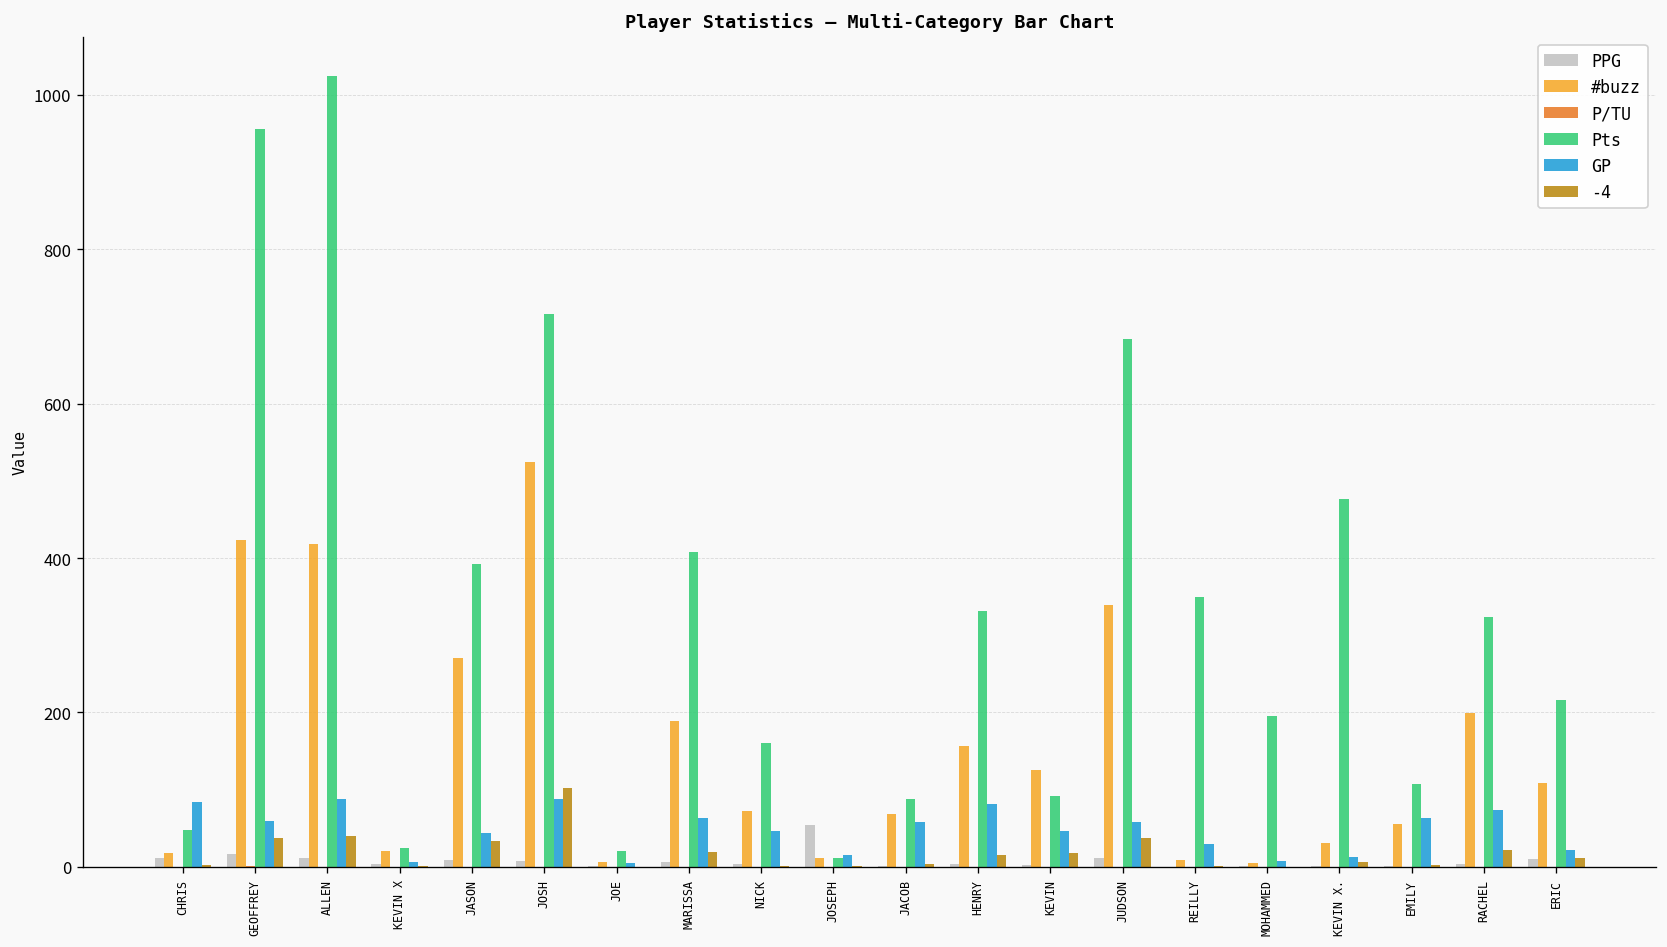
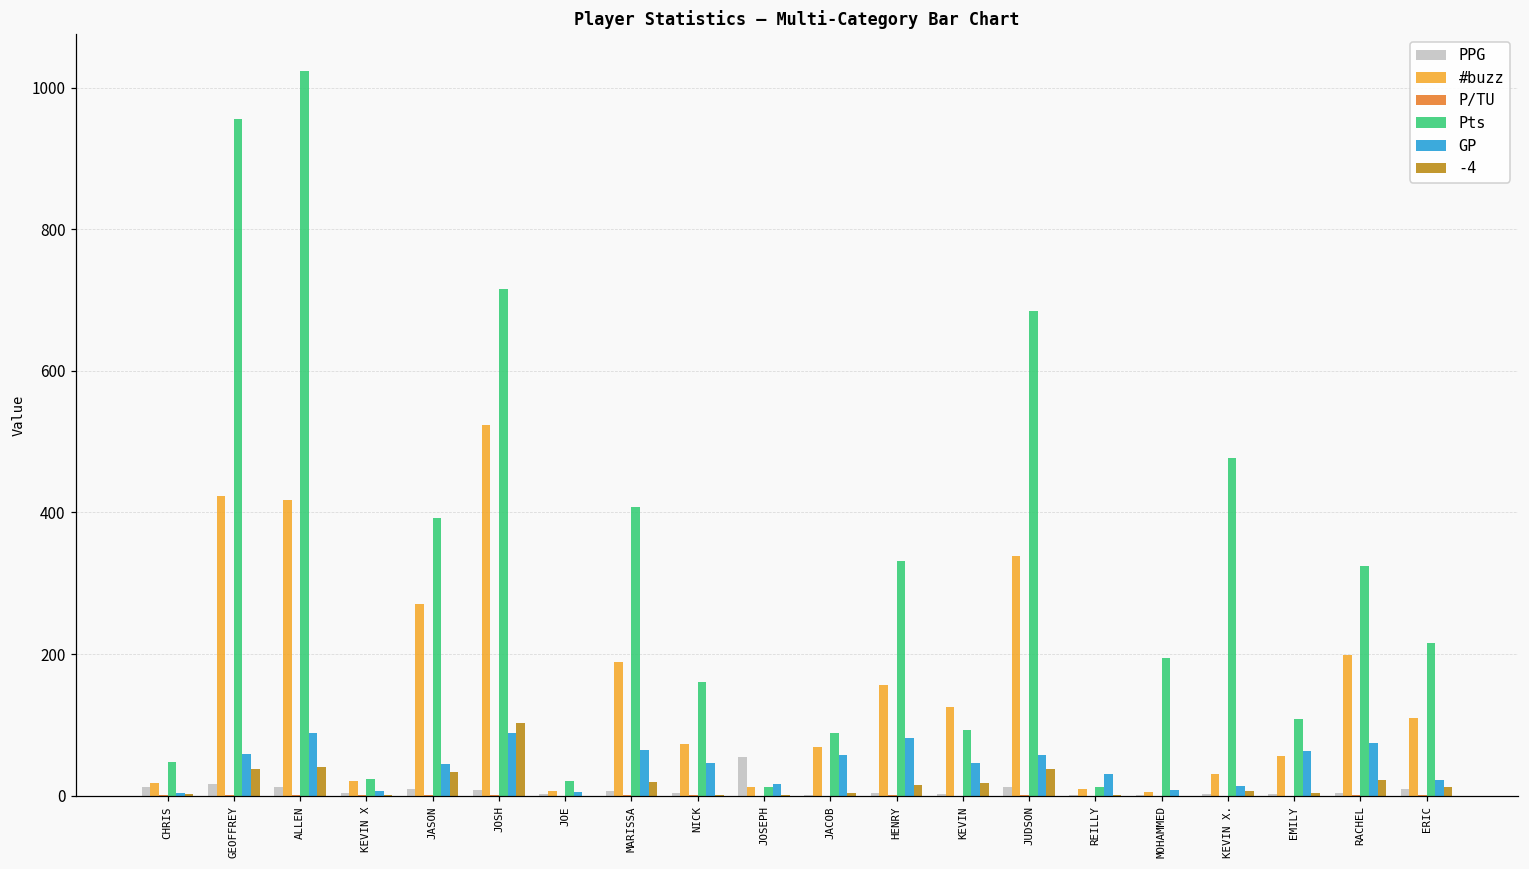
  {
    "PPG": {
      "CHRIS": 10,
      "GEOFFREY": 20,
      "ALLEN": 10,
      "JASON": 10,
      "JOSH": 10,
      "MARISSA": 10,
      "JOSEPH": 50,
      "HENRY": 0,
      "JUDSON": 10,
      "RACHEL": 0,
      "ERIC": 10
    },
    "Pts": {
      "CHRIS": 50,
      "GEOFFREY": 960,
      "ALLEN": 1020,
      "KEVIN X": 20,
      "JASON": 390,
      "JOSH": 720,
      "JOE": 20,
      "MARISSA": 410,
      "NICK": 160,
      "JOSEPH": 10,
      "JACOB": 90,
      "HENRY": 330,
      "KEVIN": 90,
      "JUDSON": 680,
-     "REILLY": 350,
+     "REILLY": 10,
      "MOHAMMED": 200,
      "KEVIN X.": 480,
      "EMILY": 110,
      "RACHEL": 320,
      "ERIC": 220
    },
    "GP": {
-     "CHRIS": 80,
+     "CHRIS": 0,
      "GEOFFREY": 60,
      "ALLEN": 90,
      "KEVIN X": 10,
      "JASON": 40,
      "JOSH": 90,
      "JOE": 10,
      "MARISSA": 60,
      "NICK": 50,
      "JOSEPH": 20,
      "JACOB": 60,
      "HENRY": 80,
      "KEVIN": 50,
      "JUDSON": 60,
      "REILLY": 30,
      "MOHAMMED": 10,
      "KEVIN X.": 10,
      "EMILY": 60,
      "RACHEL": 70,
      "ERIC": 20
    }
  }
